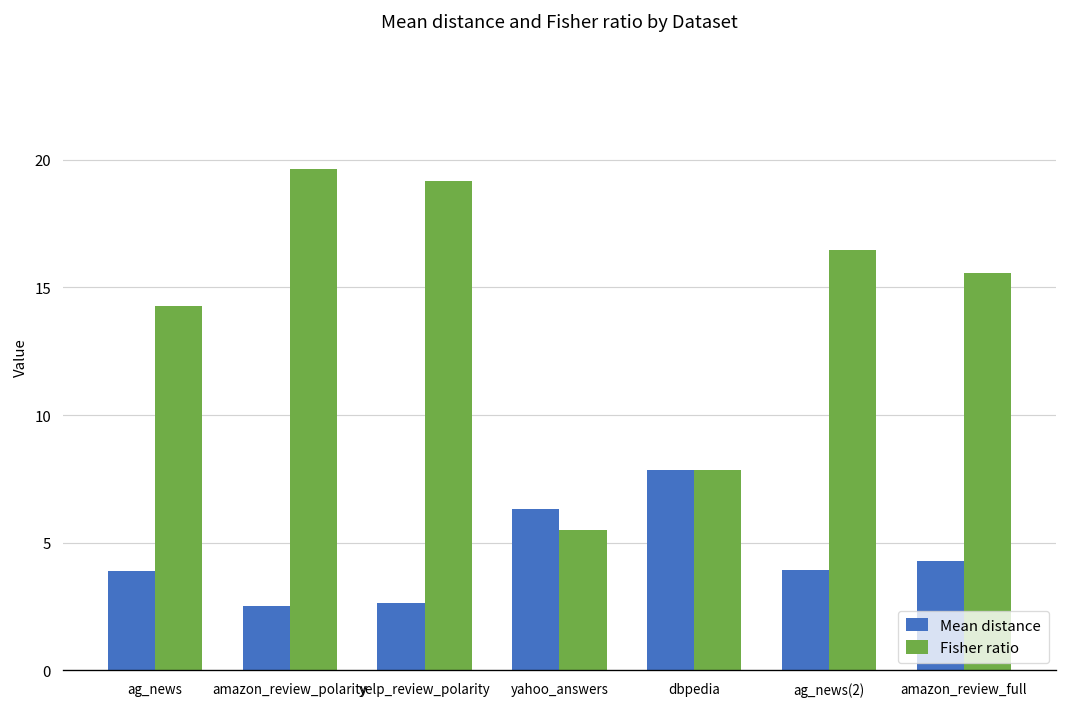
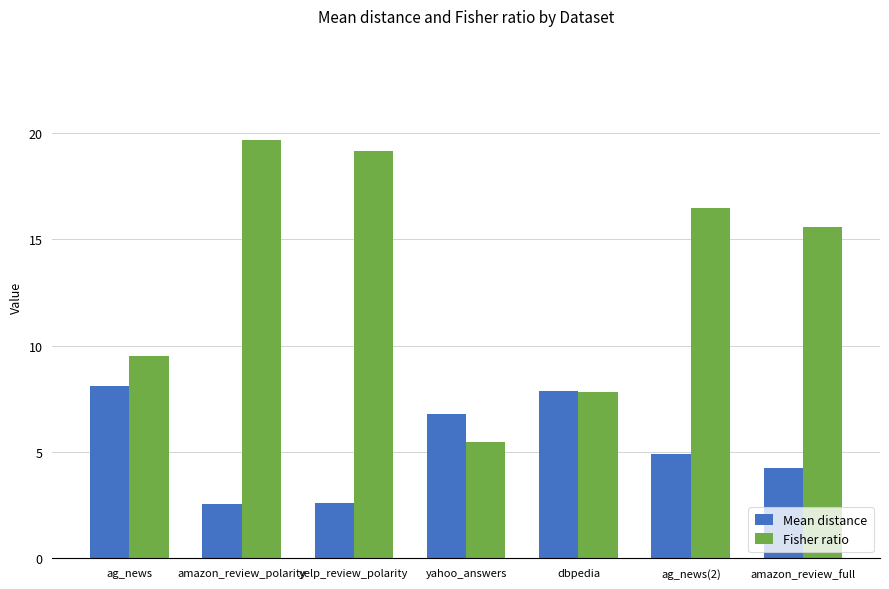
  {
    "Mean distance": {
-     "ag_news": 3.9,
+     "ag_news": 8.1,
      "amazon_review_polarity": 2.5,
      "yelp_review_polarity": 2.6,
-     "yahoo_answers": 6.3,
+     "yahoo_answers": 6.8,
      "dbpedia": 7.9,
-     "ag_news(2)": 3.9,
+     "ag_news(2)": 4.9,
      "amazon_review_full": 4.3
    },
    "Fisher ratio": {
-     "ag_news": 14.3,
+     "ag_news": 9.5,
      "amazon_review_polarity": 19.7,
      "yelp_review_polarity": 19.2,
      "yahoo_answers": 5.5,
      "dbpedia": 7.8,
      "ag_news(2)": 16.5,
      "amazon_review_full": 15.6
    }
  }
